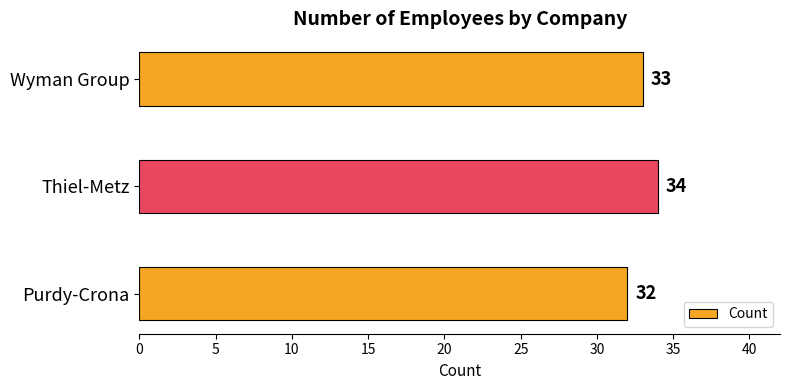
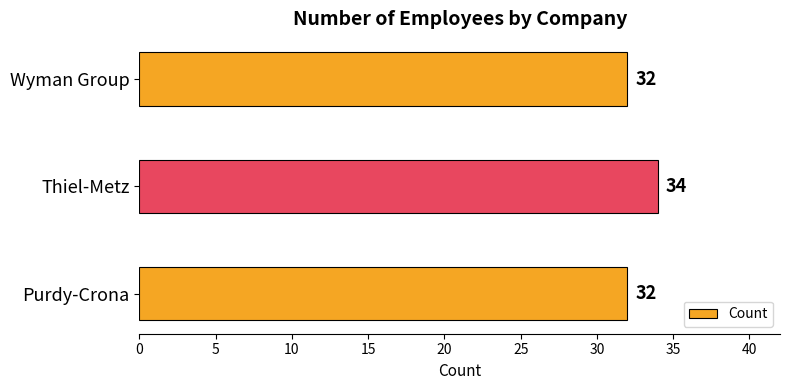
  {
-   "Wyman Group": 33,
+   "Wyman Group": 32,
    "Thiel-Metz": 34,
    "Purdy-Crona": 32
  }
